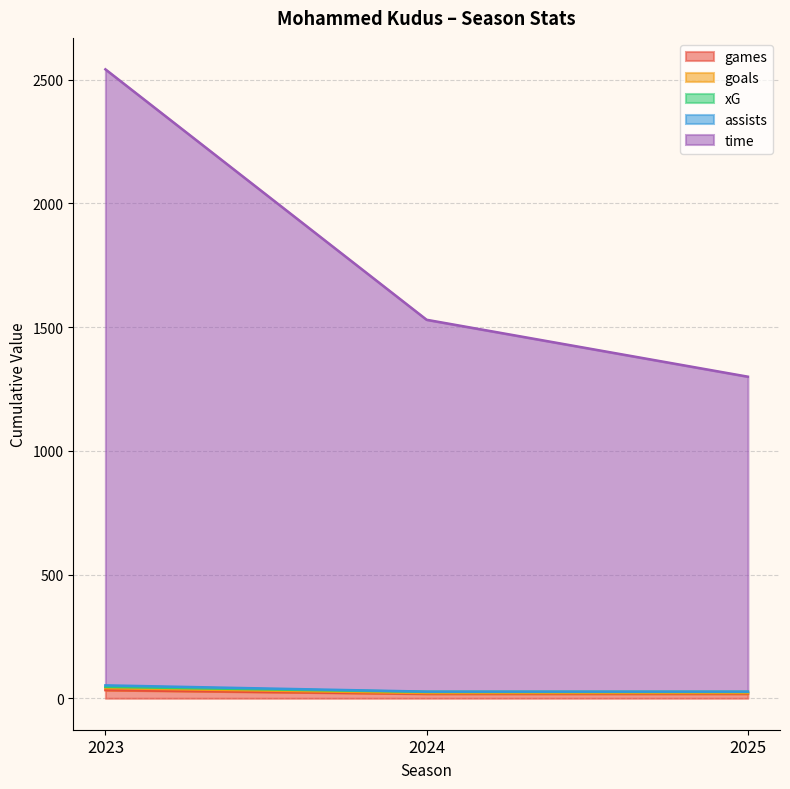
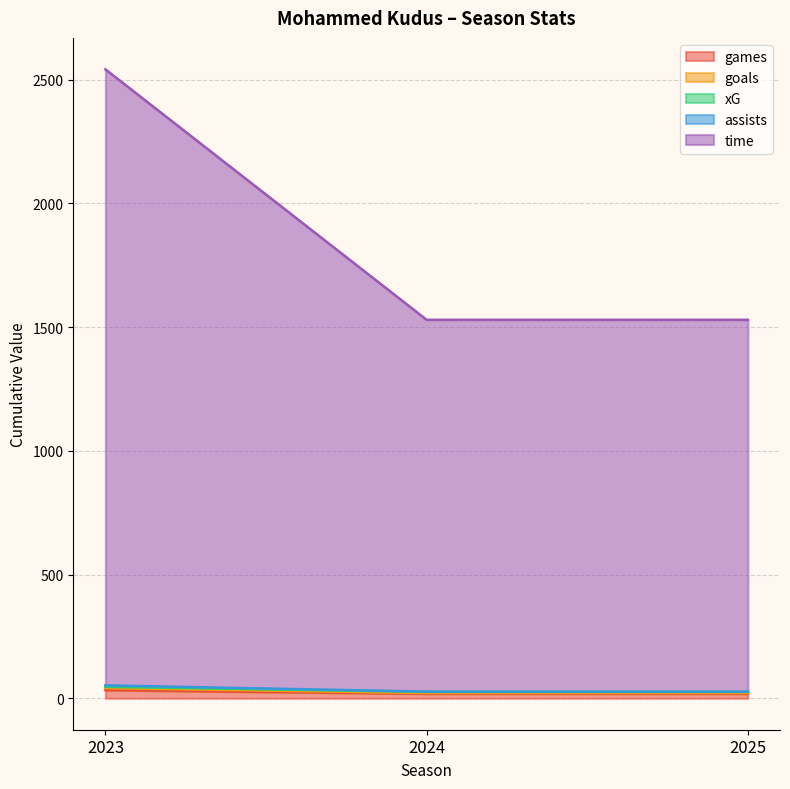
  {
    "time": {
      "2023": 2490,
      "2024": 1500,
-     "2025": 1270
+     "2025": 1500
    }
  }
